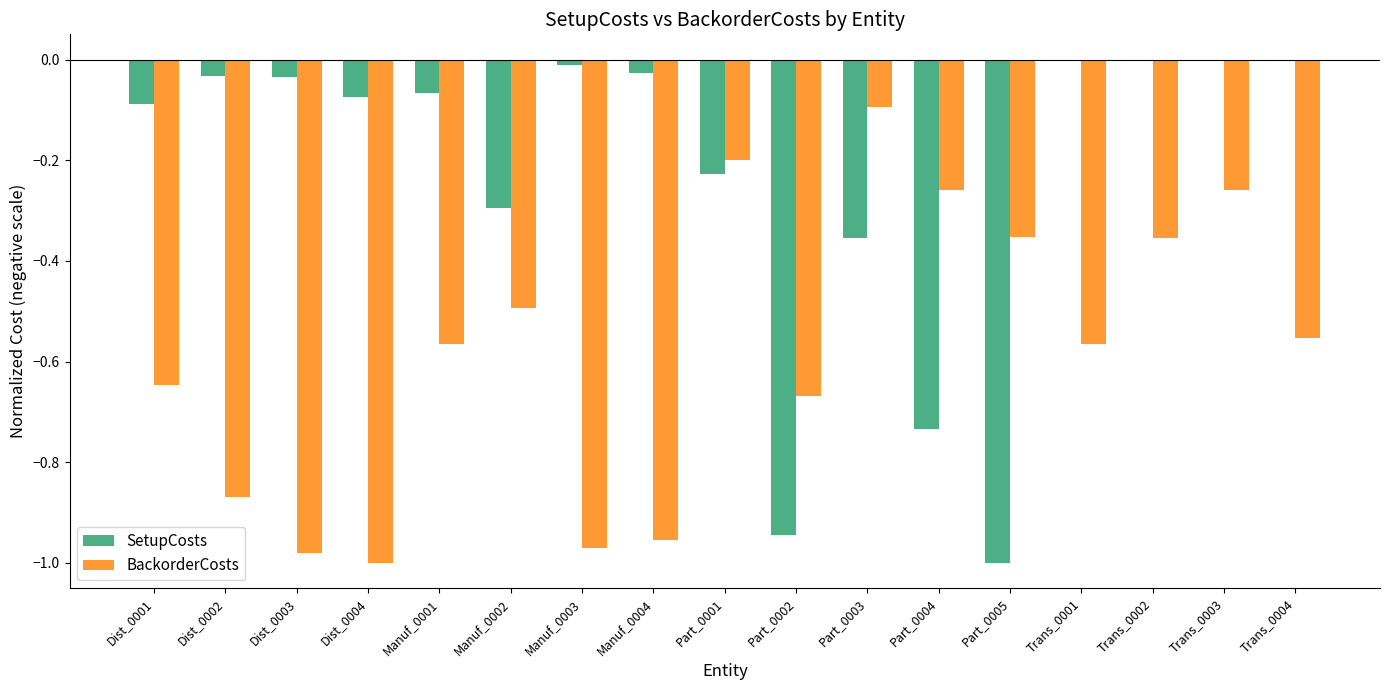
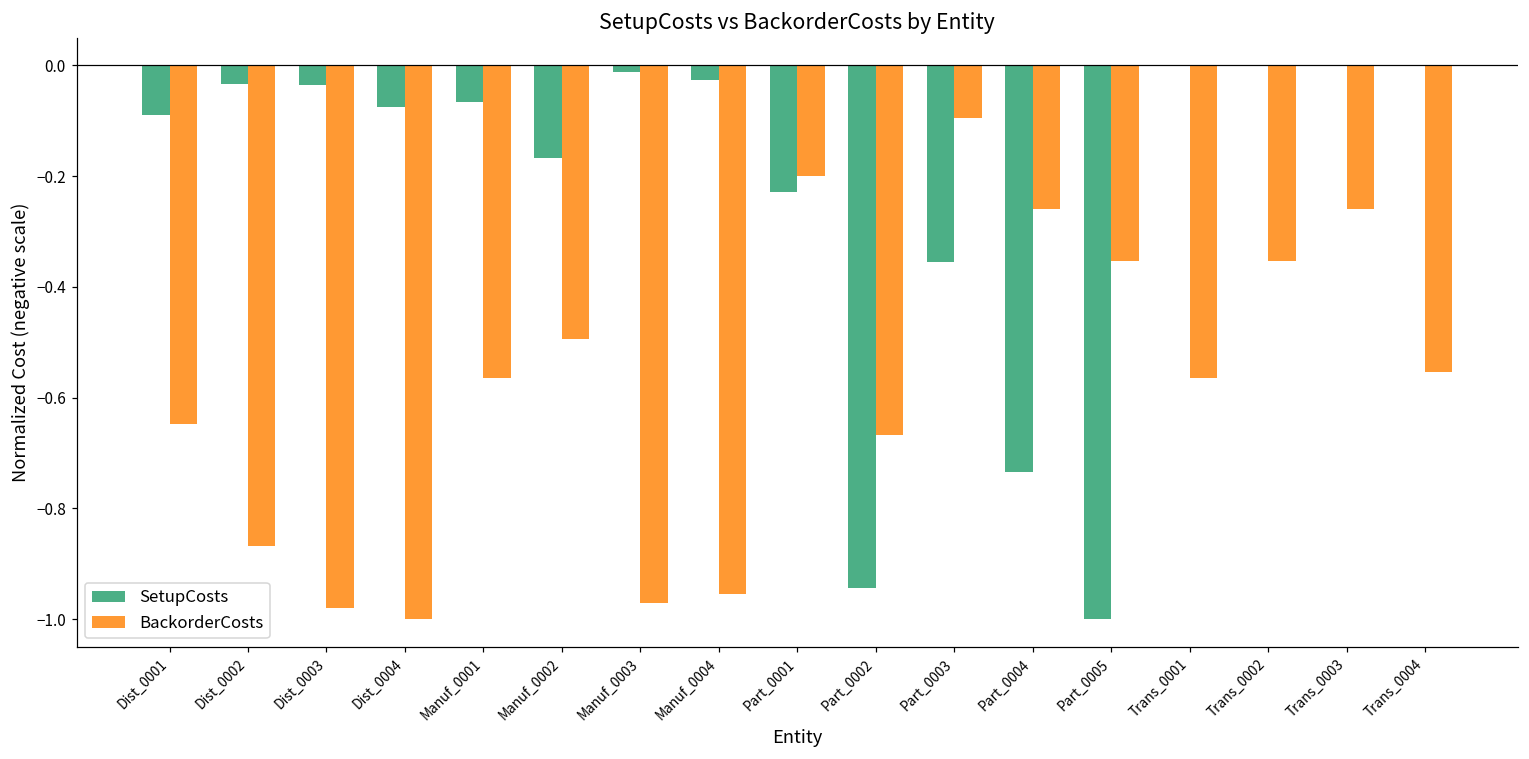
  {
    "SetupCosts": {
      "Dist_0001": -0.09,
      "Dist_0002": -0.03,
      "Dist_0003": -0.03,
      "Dist_0004": -0.07,
      "Manuf_0001": -0.07,
-     "Manuf_0002": -0.30,
+     "Manuf_0002": -0.17,
      "Manuf_0003": -0.01,
      "Manuf_0004": -0.03,
      "Part_0001": -0.23,
      "Part_0002": -0.94,
      "Part_0003": -0.36,
      "Part_0004": -0.73,
      "Part_0005": -1.00,
      "Trans_0001": 0.00,
      "Trans_0004": 0.00
    },
    "BackorderCosts": {
      "Dist_0001": -0.65,
      "Dist_0002": -0.87,
      "Dist_0003": -0.98,
      "Dist_0004": -1.00,
      "Manuf_0001": -0.57,
      "Manuf_0002": -0.49,
      "Manuf_0003": -0.97,
      "Manuf_0004": -0.96,
      "Part_0001": -0.20,
      "Part_0002": -0.67,
      "Part_0003": -0.09,
      "Part_0004": -0.26,
      "Part_0005": -0.35,
      "Trans_0001": -0.57,
      "Trans_0002": -0.35,
      "Trans_0003": -0.26,
      "Trans_0004": -0.55
    }
  }
